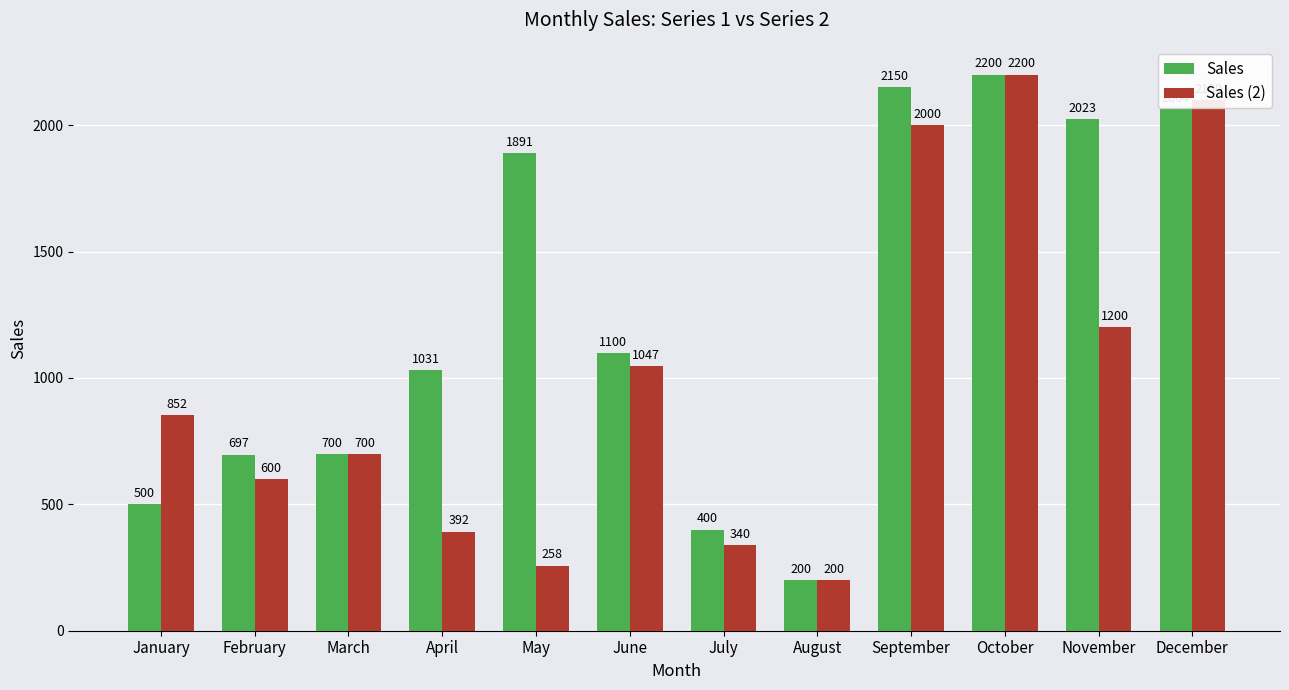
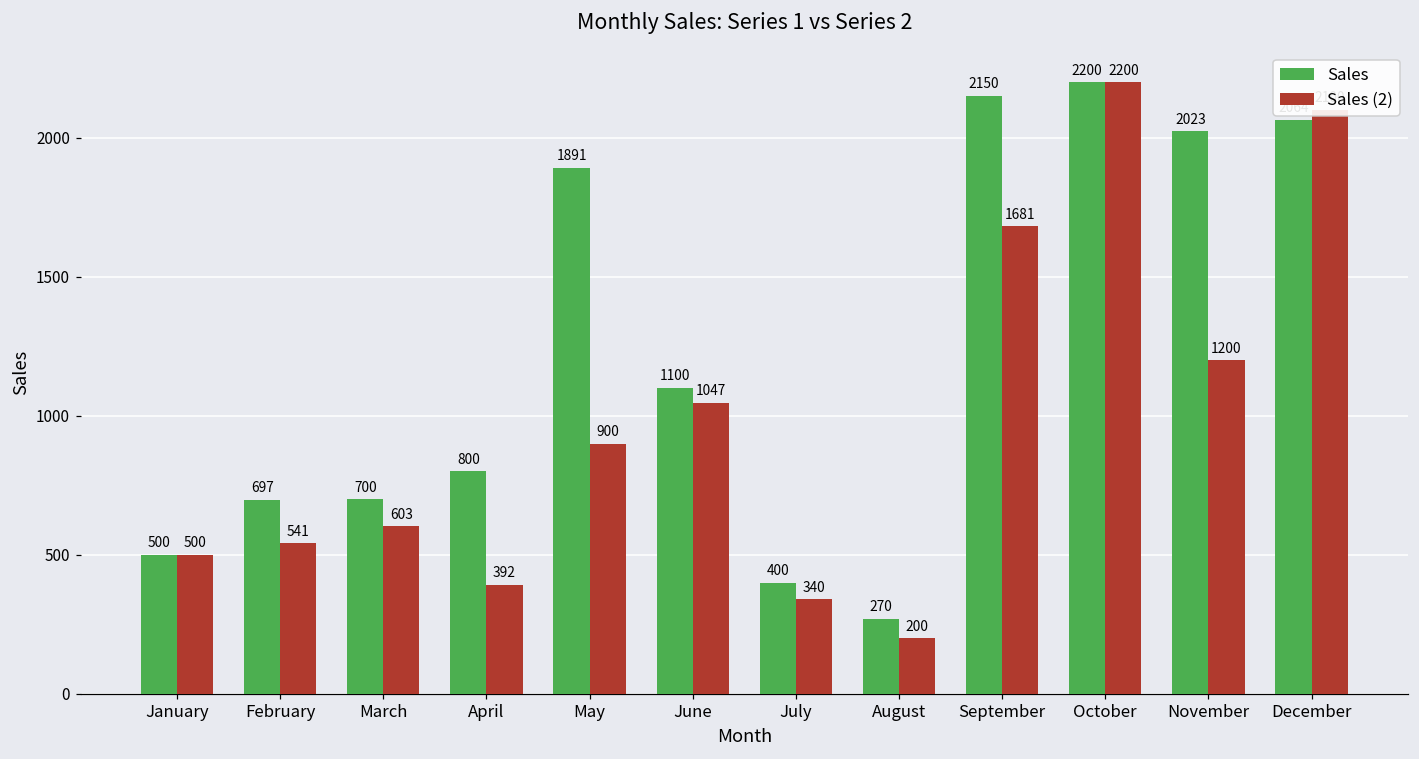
  {
    "Sales": {
      "January": 500,
      "February": 697,
      "March": 700,
-     "April": 1031,
+     "April": 800,
      "May": 1891,
      "June": 1100,
      "July": 400,
-     "August": 200,
+     "August": 270,
      "September": 2150,
      "October": 2200,
      "November": 2023
    },
    "Sales (2)": {
-     "January": 852,
-     "February": 600,
-     "March": 700,
+     "January": 500,
+     "February": 541,
+     "March": 603,
      "April": 392,
-     "May": 258,
+     "May": 900,
      "June": 1047,
      "July": 340,
      "August": 200,
-     "September": 2000,
+     "September": 1681,
      "October": 2200,
      "November": 1200
    }
  }
